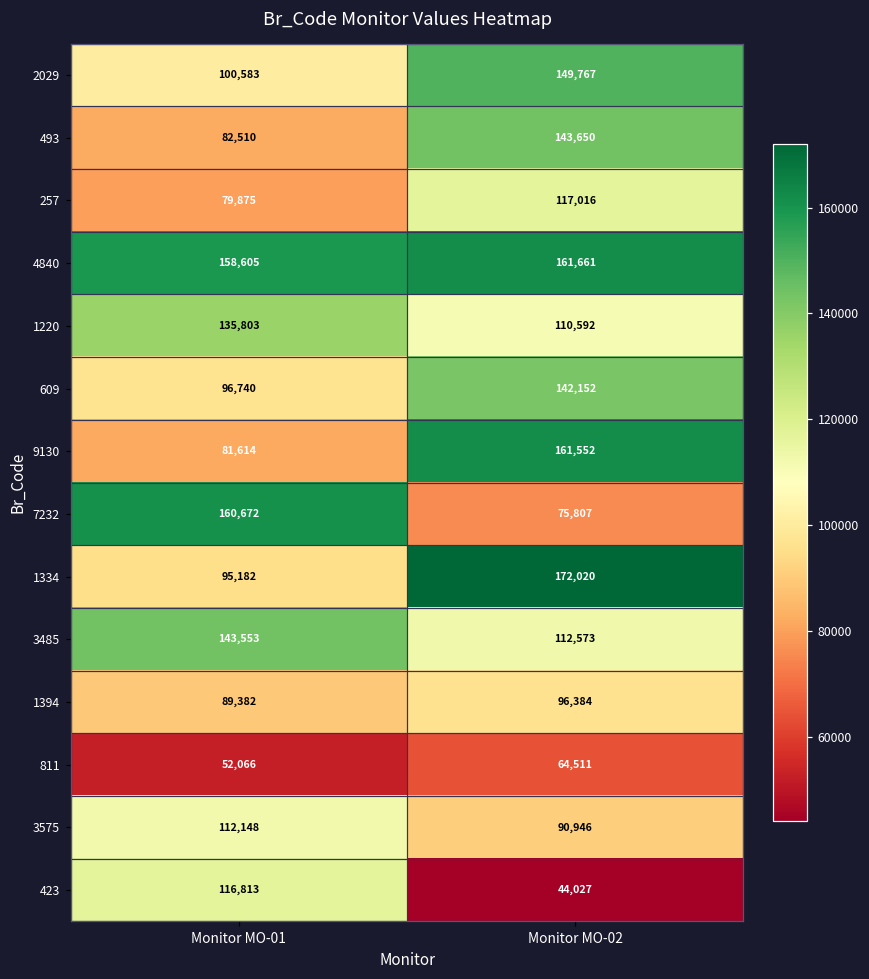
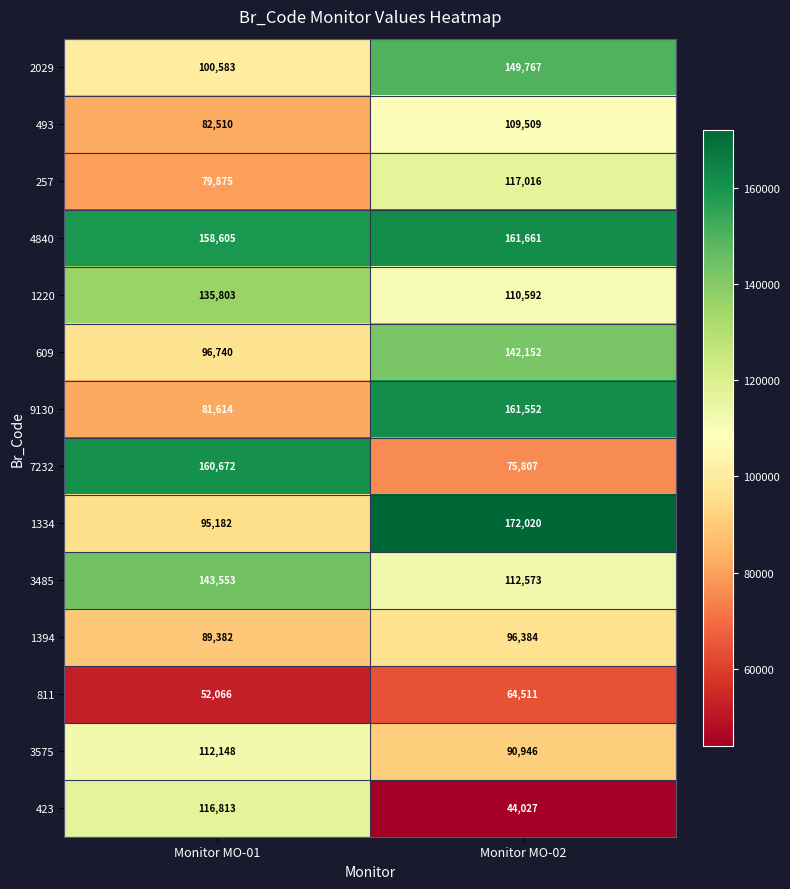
  {
    "2029": {
      "Monitor MO-01": "100,583",
      "Monitor MO-02": "149,767"
    },
    "493": {
      "Monitor MO-01": "82,510",
-     "Monitor MO-02": "143,650"
+     "Monitor MO-02": "109,509"
    },
    "257": {
      "Monitor MO-01": "79,875",
      "Monitor MO-02": "117,016"
    },
    "4840": {
      "Monitor MO-01": "158,605",
      "Monitor MO-02": "161,661"
    },
    "1220": {
      "Monitor MO-01": "135,803",
      "Monitor MO-02": "110,592"
    },
    "609": {
      "Monitor MO-01": "96,740",
      "Monitor MO-02": "142,152"
    },
    "9130": {
      "Monitor MO-01": "81,614",
      "Monitor MO-02": "161,552"
    },
    "7232": {
      "Monitor MO-01": "160,672",
      "Monitor MO-02": "75,807"
    },
    "1334": {
      "Monitor MO-01": "95,182",
      "Monitor MO-02": "172,020"
    },
    "3485": {
      "Monitor MO-01": "143,553",
      "Monitor MO-02": "112,573"
    },
    "1394": {
      "Monitor MO-01": "89,382",
      "Monitor MO-02": "96,384"
    },
    "811": {
      "Monitor MO-01": "52,066",
      "Monitor MO-02": "64,511"
    },
    "3575": {
      "Monitor MO-01": "112,148",
      "Monitor MO-02": "90,946"
    },
    "423": {
      "Monitor MO-01": "116,813",
      "Monitor MO-02": "44,027"
    }
  }
